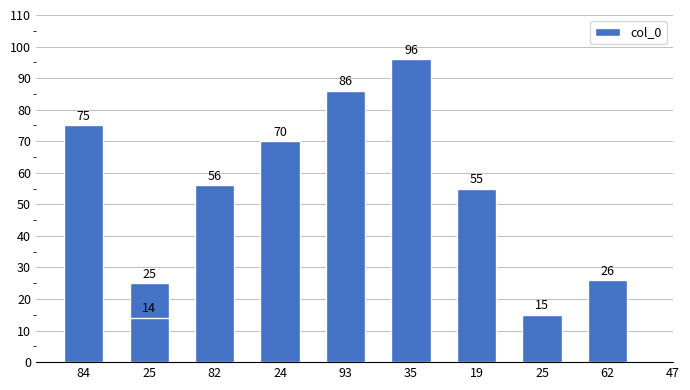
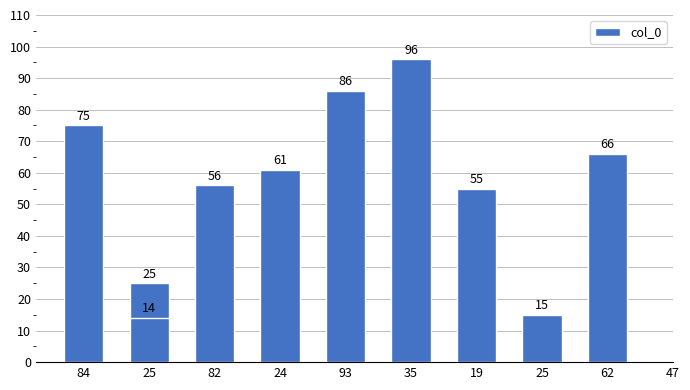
  {
    "84": 75,
    "82": 56,
-   "24": 70,
+   "24": 61,
    "93": 86,
    "35": 96,
    "19": 55,
-   "62": 26
+   "62": 66
  }
